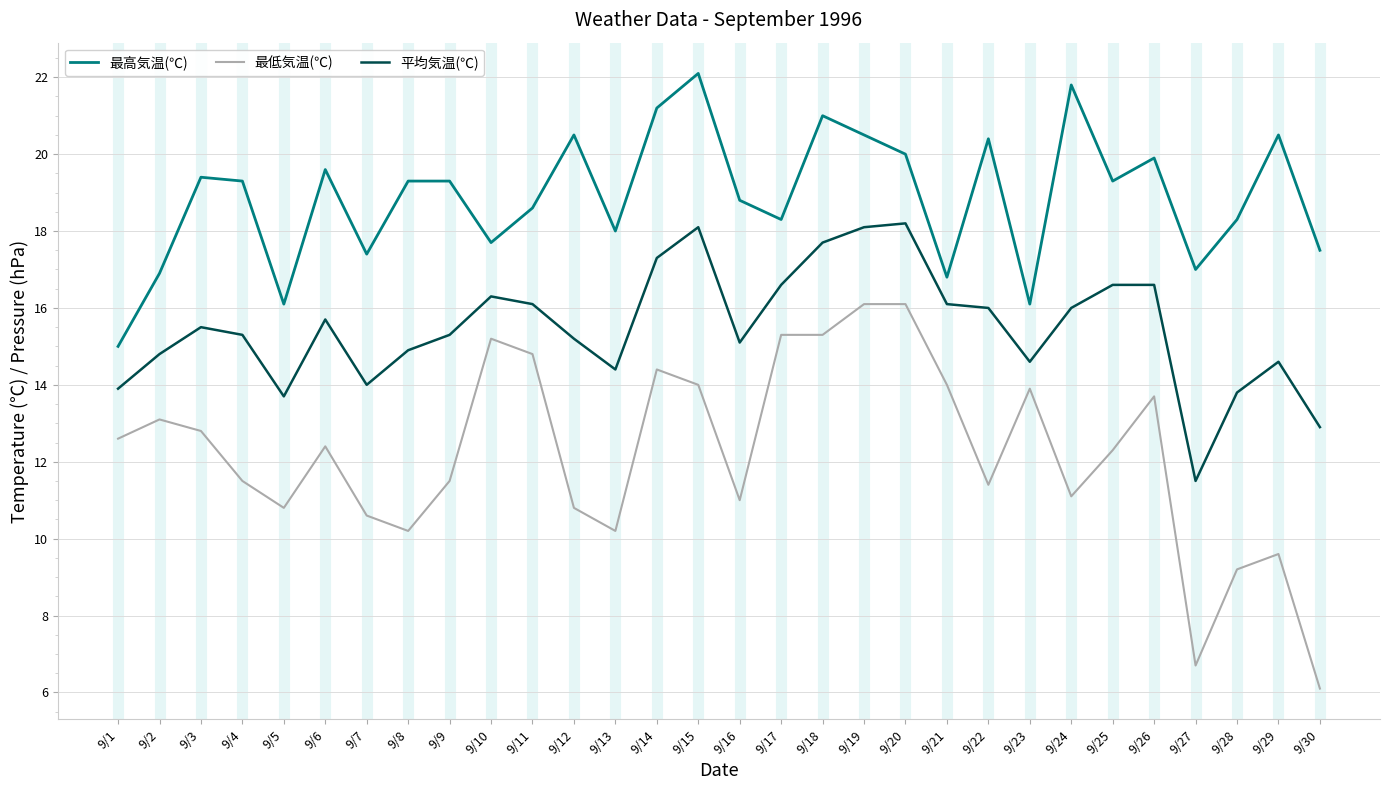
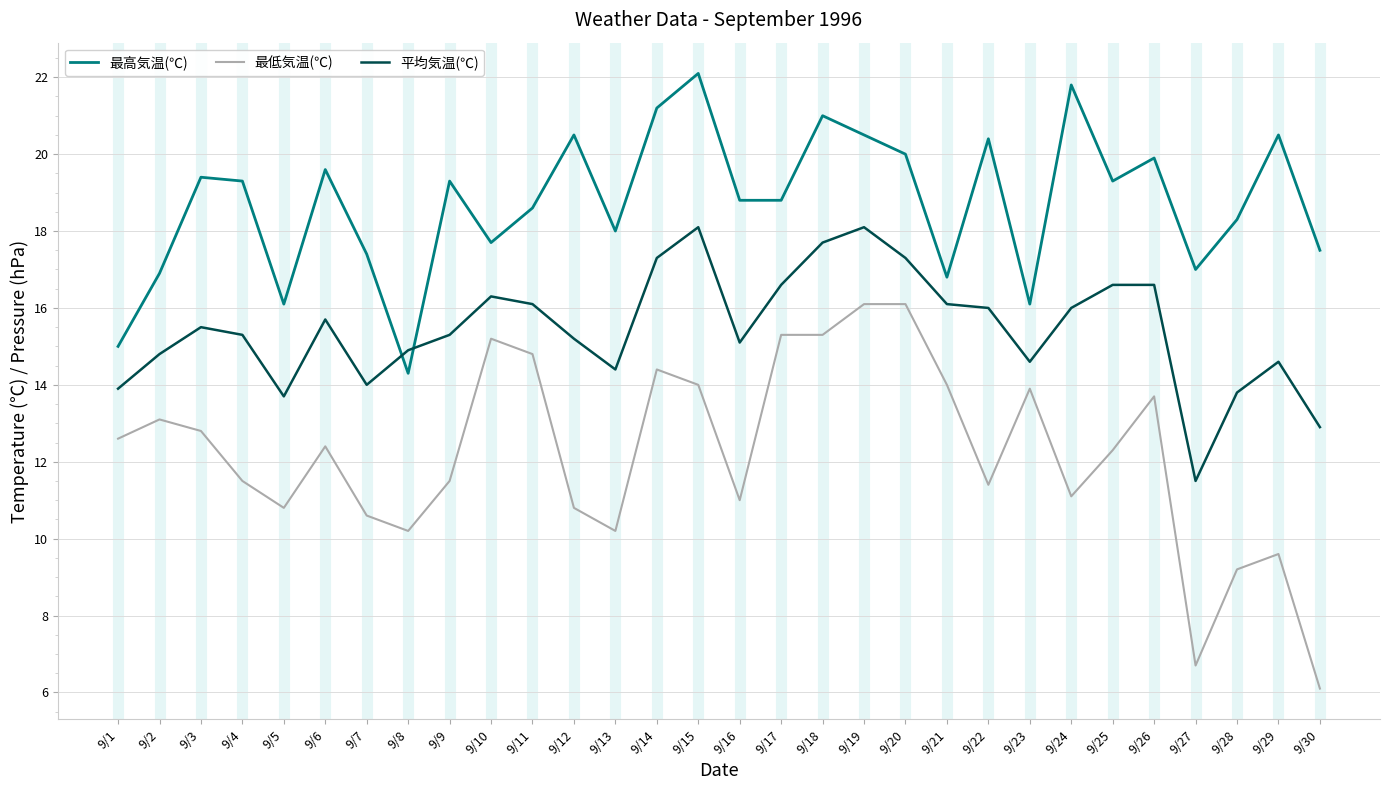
  {
    "最高気温(℃)": {
      "9/1": 15.0,
      "9/2": 16.9,
      "9/3": 19.4,
      "9/4": 19.3,
      "9/5": 16.1,
      "9/6": 19.6,
      "9/7": 17.4,
-     "9/8": 19.3,
+     "9/8": 14.3,
      "9/9": 19.3,
      "9/10": 17.7,
      "9/11": 18.6,
      "9/12": 20.5,
      "9/13": 18.0,
      "9/14": 21.2,
      "9/15": 22.1,
      "9/16": 18.8,
-     "9/17": 18.3,
+     "9/17": 18.8,
      "9/18": 21.0,
      "9/19": 20.5,
      "9/20": 20.0,
      "9/21": 16.8,
      "9/22": 20.4,
      "9/23": 16.1,
      "9/24": 21.8,
      "9/25": 19.3,
      "9/26": 19.9,
      "9/27": 17.0,
      "9/28": 18.3,
      "9/29": 20.5,
      "9/30": 17.5
    },
    "最低気温(℃)": {
      "9/1": 12.6,
      "9/2": 13.1,
      "9/3": 12.8,
      "9/4": 11.5,
      "9/5": 10.8,
      "9/6": 12.4,
      "9/7": 10.6,
      "9/8": 10.2,
      "9/9": 11.5,
      "9/10": 15.2,
      "9/11": 14.8,
      "9/12": 10.8,
      "9/13": 10.2,
      "9/14": 14.4,
      "9/15": 14.0,
      "9/16": 11.0,
      "9/17": 15.3,
      "9/18": 15.3,
      "9/19": 16.1,
      "9/20": 16.1,
      "9/21": 14.0,
      "9/22": 11.4,
      "9/23": 13.9,
      "9/24": 11.1,
      "9/25": 12.3,
      "9/26": 13.7,
      "9/27": 6.7,
      "9/28": 9.2,
      "9/29": 9.6,
      "9/30": 6.1
    },
    "平均気温(℃)": {
      "9/1": 13.9,
      "9/2": 14.8,
      "9/3": 15.5,
      "9/4": 15.3,
      "9/5": 13.7,
      "9/6": 15.7,
      "9/7": 14.0,
      "9/8": 14.9,
      "9/9": 15.3,
      "9/10": 16.3,
      "9/11": 16.1,
      "9/12": 15.2,
      "9/13": 14.4,
      "9/14": 17.3,
      "9/15": 18.1,
      "9/16": 15.1,
      "9/17": 16.6,
      "9/18": 17.7,
      "9/19": 18.1,
-     "9/20": 18.2,
+     "9/20": 17.3,
      "9/21": 16.1,
      "9/22": 16.0,
      "9/23": 14.6,
      "9/24": 16.0,
      "9/25": 16.6,
      "9/26": 16.6,
      "9/27": 11.5,
      "9/28": 13.8,
      "9/29": 14.6,
      "9/30": 12.9
    }
  }
